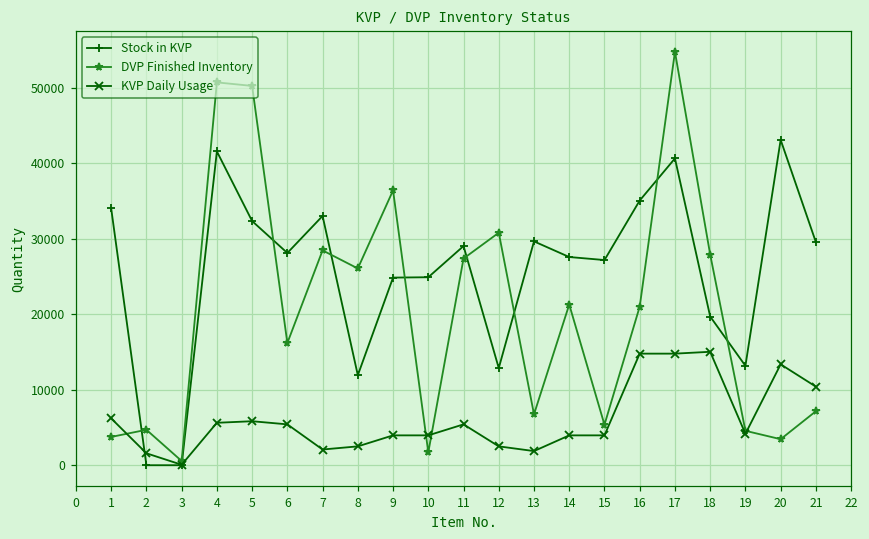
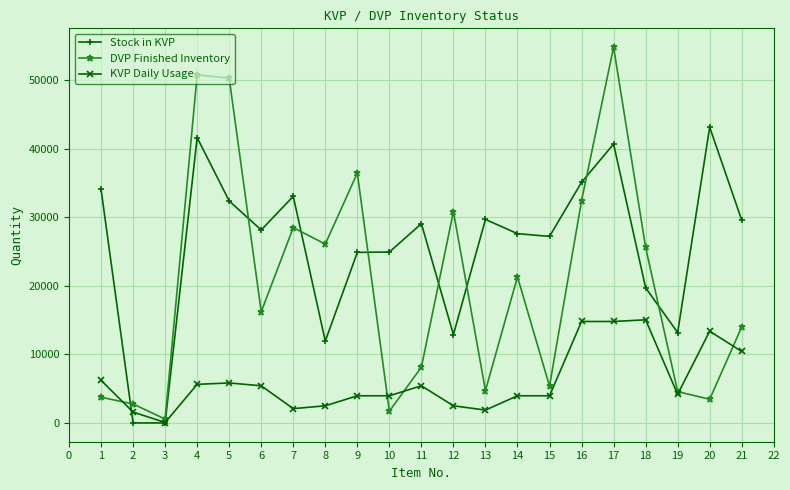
  {
    "DVP Finished Inventory": {
      "1": 4000,
-     "2": 5000,
+     "2": 3000,
      "3": 1000,
      "6": 16000,
      "7": 28000,
      "8": 26000,
      "9": 36000,
      "10": 2000,
-     "11": 27000,
+     "11": 8000,
      "12": 31000,
-     "13": 7000,
+     "13": 5000,
      "14": 21000,
      "15": 5000,
-     "16": 21000,
+     "16": 32000,
      "17": 55000,
-     "18": 28000,
+     "18": 26000,
      "19": 5000,
      "20": 3000,
-     "21": 7000
+     "21": 14000
    }
  }
